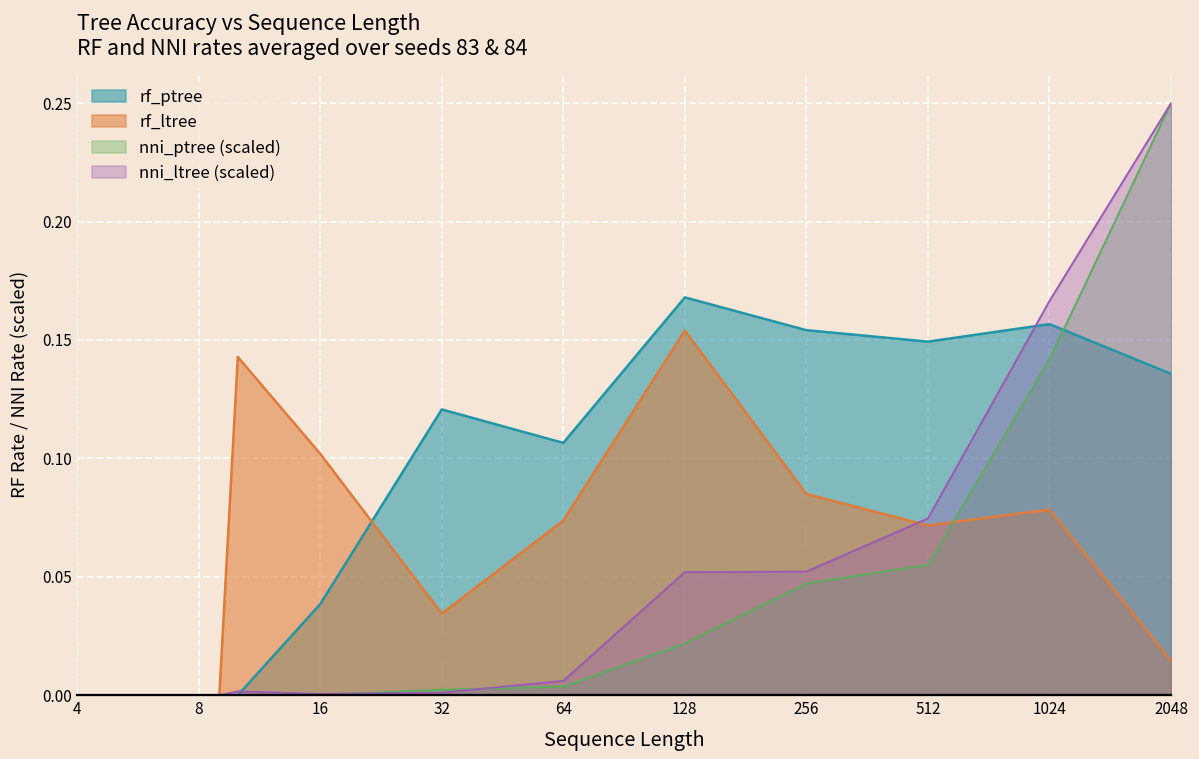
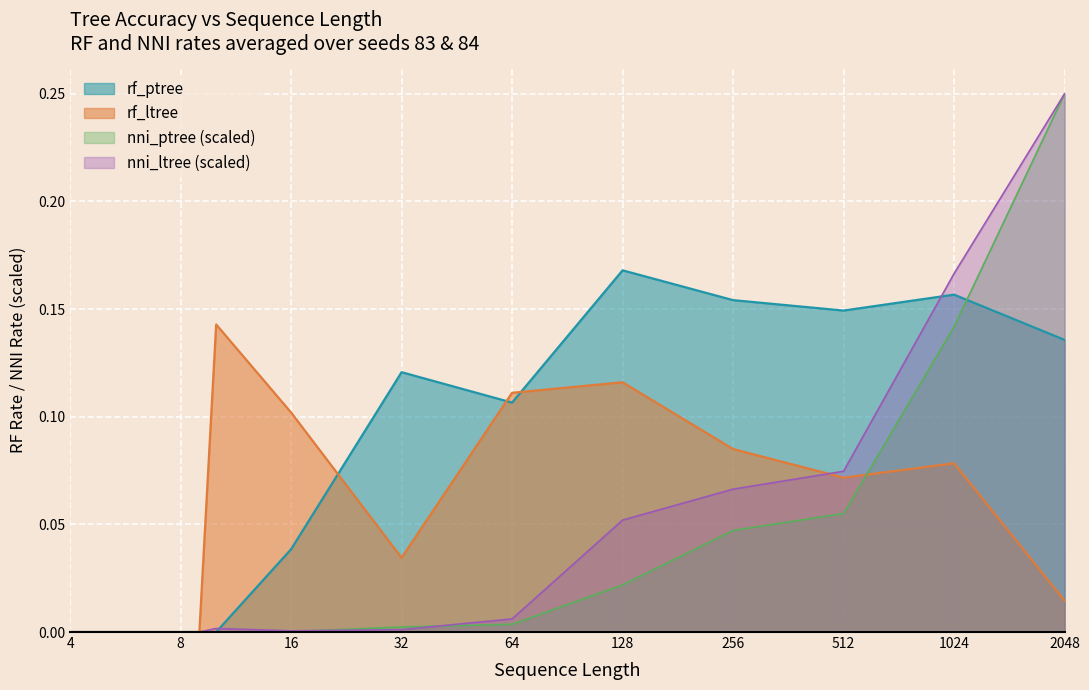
  {
    "rf_ptree": {
      "16": 0.038,
      "32": 0.121,
      "64": 0.107,
      "128": 0.168,
      "256": 0.154,
      "512": 0.149,
      "1024": 0.157,
      "2048": 0.136
    },
    "rf_ltree": {
      "16": 0.102,
      "32": 0.034,
-     "64": 0.074,
-     "128": 0.154,
+     "64": 0.111,
+     "128": 0.116,
      "256": 0.085,
      "512": 0.072,
      "1024": 0.078,
      "2048": 0.014
    },
    "nni_ptree (scaled)": {
      "32": 0.002,
      "64": 0.004,
      "128": 0.022,
      "256": 0.047,
      "512": 0.055,
      "1024": 0.142
    },
    "nni_ltree (scaled)": {
      "32": 0.001,
      "64": 0.006,
      "128": 0.052,
-     "256": 0.052,
+     "256": 0.066,
      "512": 0.075,
      "1024": 0.166
    }
  }
